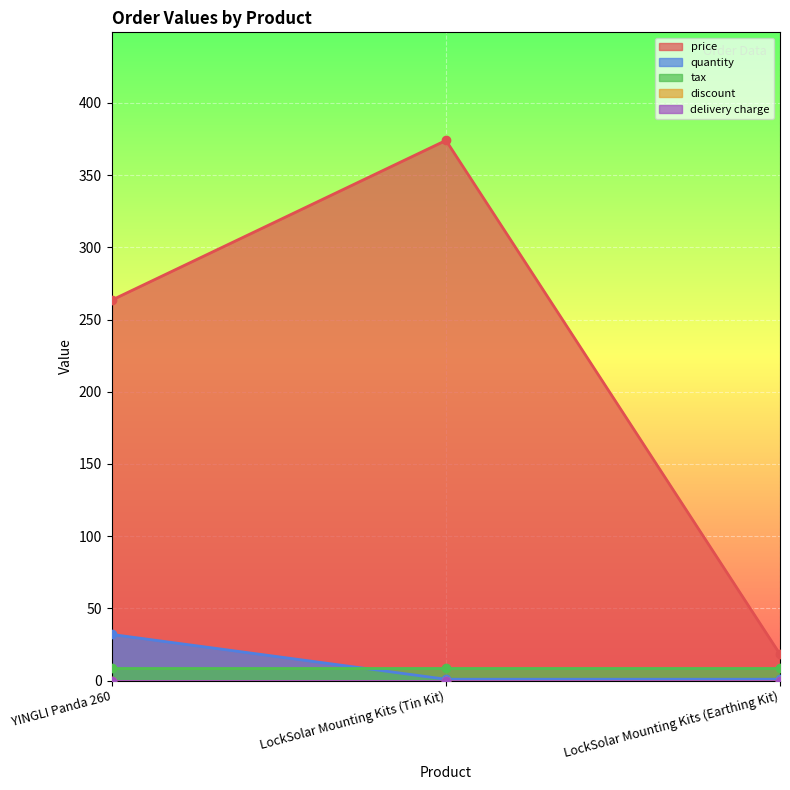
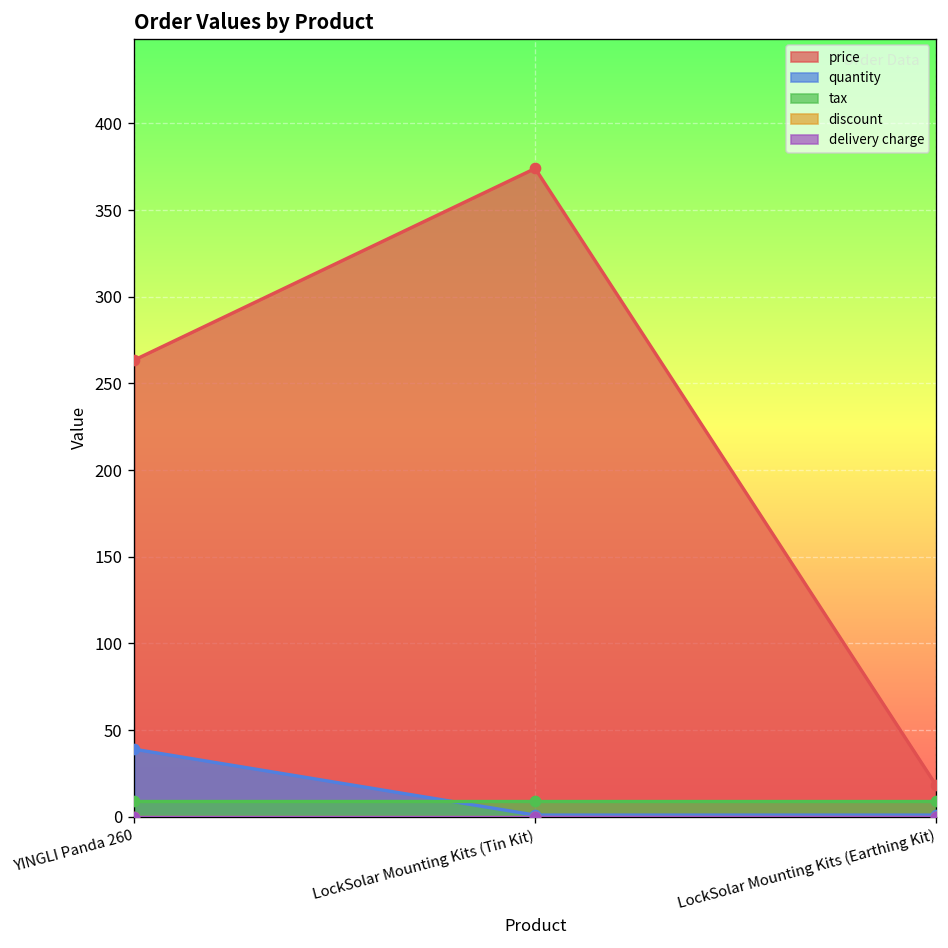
  {
    "price": {
      "YINGLI Panda 260": 264,
      "LockSolar Mounting Kits (Tin Kit)": 374,
      "LockSolar Mounting Kits (Earthing Kit)": 18
    },
    "quantity": {
-     "YINGLI Panda 260": 32
+     "YINGLI Panda 260": 39
    },
    "tax": {
      "YINGLI Panda 260": 9,
      "LockSolar Mounting Kits (Tin Kit)": 9,
      "LockSolar Mounting Kits (Earthing Kit)": 9
    },
    "delivery charge": {
      "YINGLI Panda 260": 0
    }
  }
